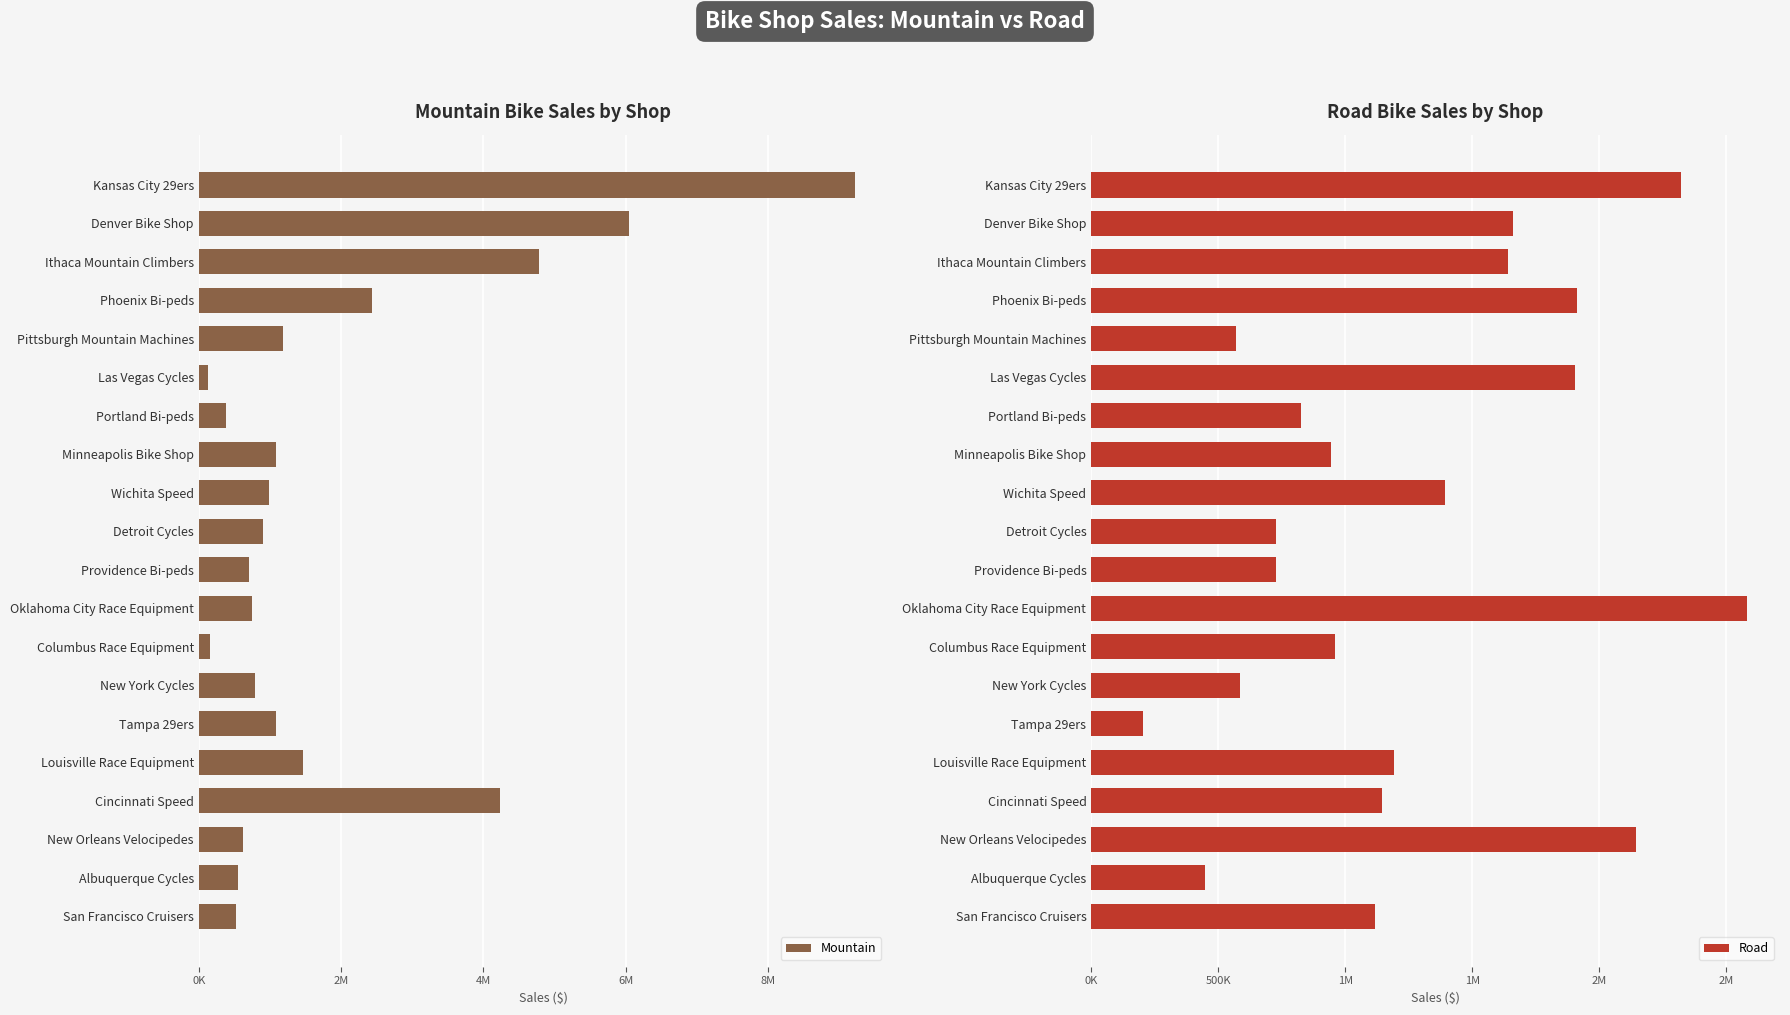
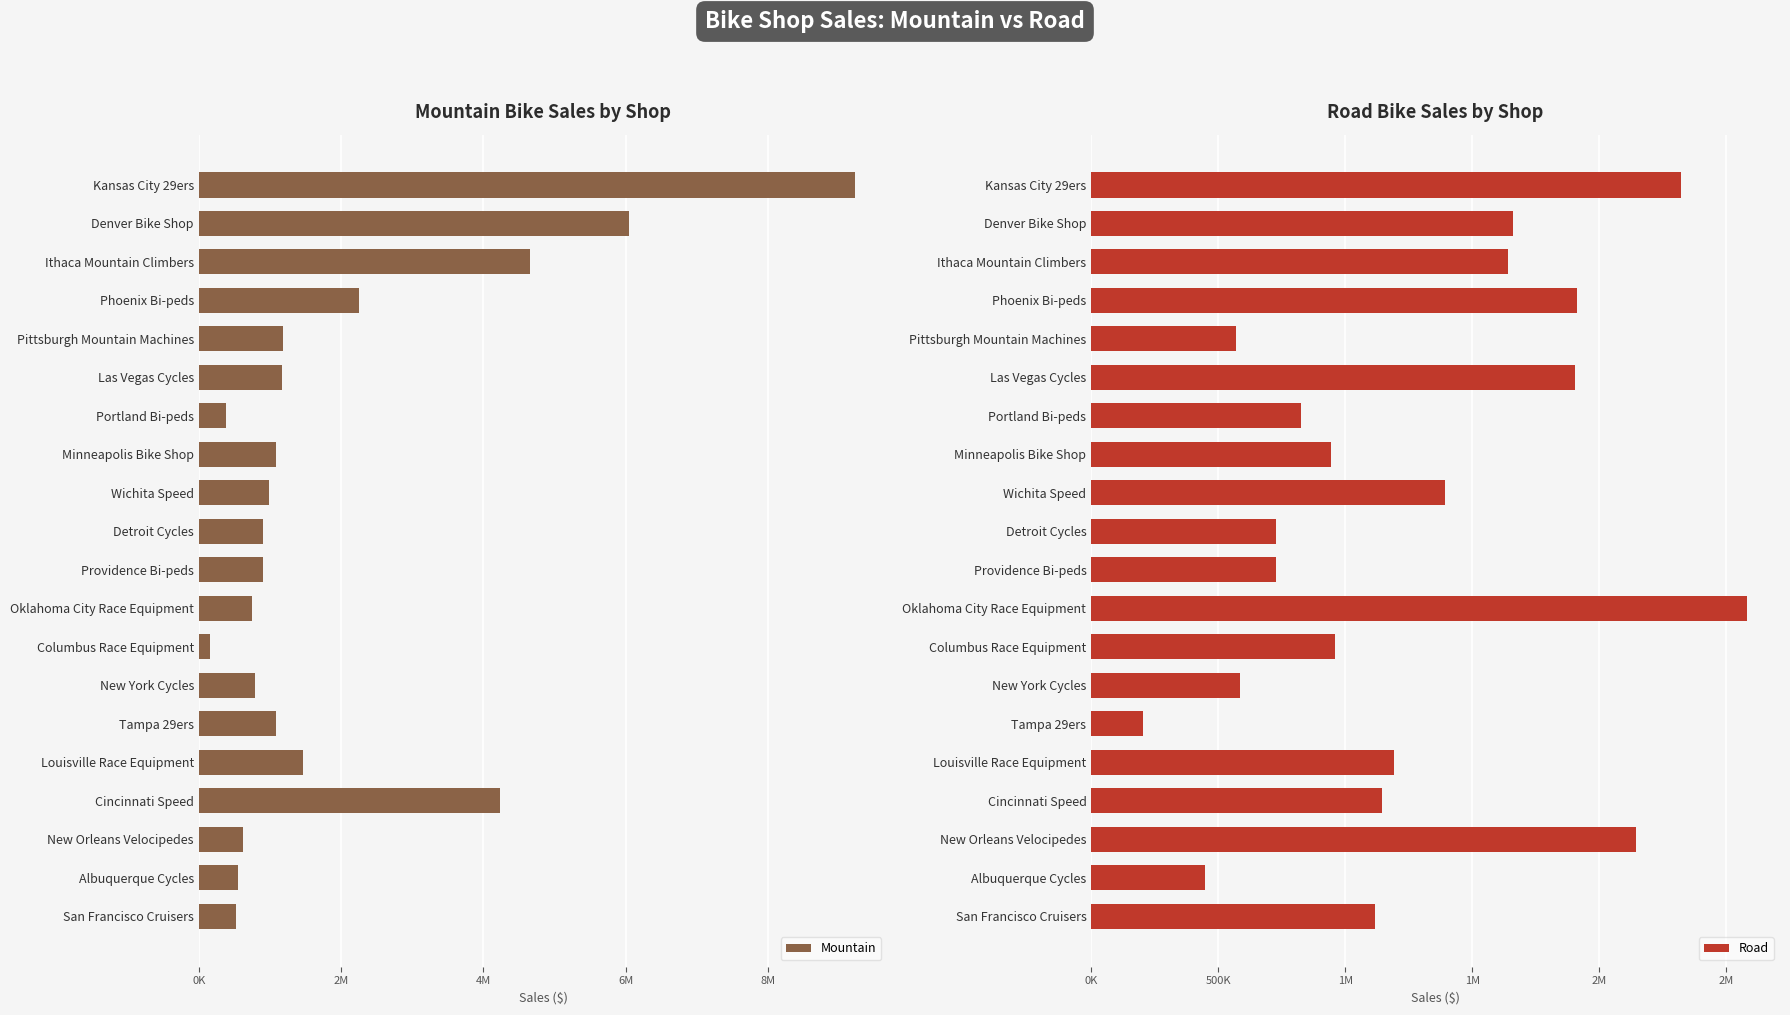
  {
    "Mountain Bike Sales by Shop": {
      "Kansas City 29ers": 9200000,
      "Denver Bike Shop": 6000000,
-     "Ithaca Mountain Climbers": 4800000,
-     "Phoenix Bi-peds": 2400000,
+     "Ithaca Mountain Climbers": 4700000,
+     "Phoenix Bi-peds": 2300000,
      "Pittsburgh Mountain Machines": 1200000,
-     "Las Vegas Cycles": 100000,
+     "Las Vegas Cycles": 1200000,
      "Portland Bi-peds": 400000,
      "Minneapolis Bike Shop": 1100000,
      "Wichita Speed": 1000000,
      "Detroit Cycles": 900000,
-     "Providence Bi-peds": 700000,
+     "Providence Bi-peds": 900000,
      "Oklahoma City Race Equipment": 800000,
      "Columbus Race Equipment": 200000,
      "New York Cycles": 800000,
      "Tampa 29ers": 1100000,
      "Louisville Race Equipment": 1500000,
      "Cincinnati Speed": 4200000,
      "New Orleans Velocipedes": 600000,
      "Albuquerque Cycles": 600000,
      "San Francisco Cruisers": 500000
    }
  }
